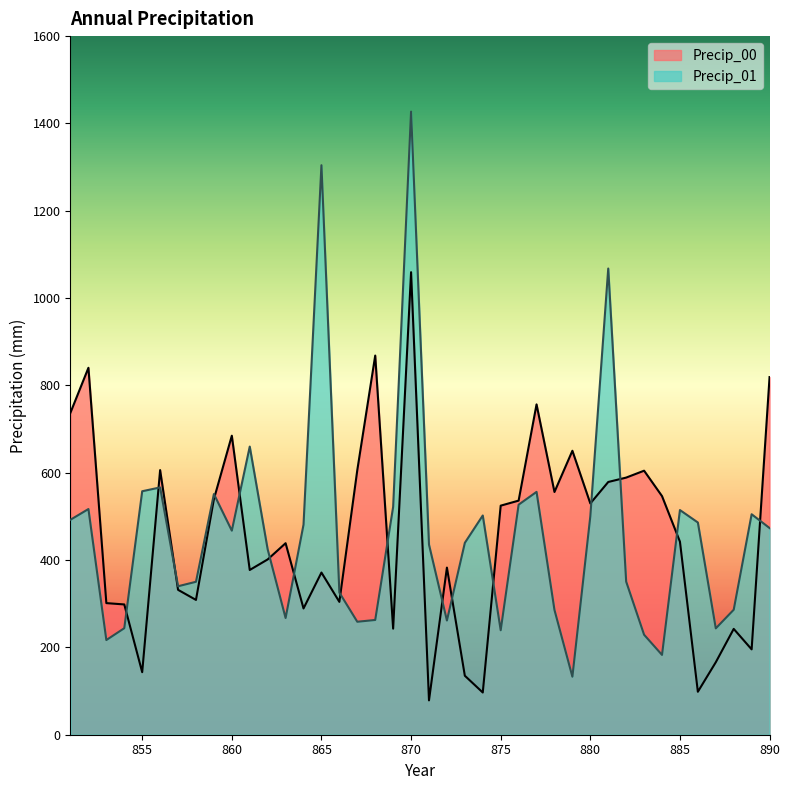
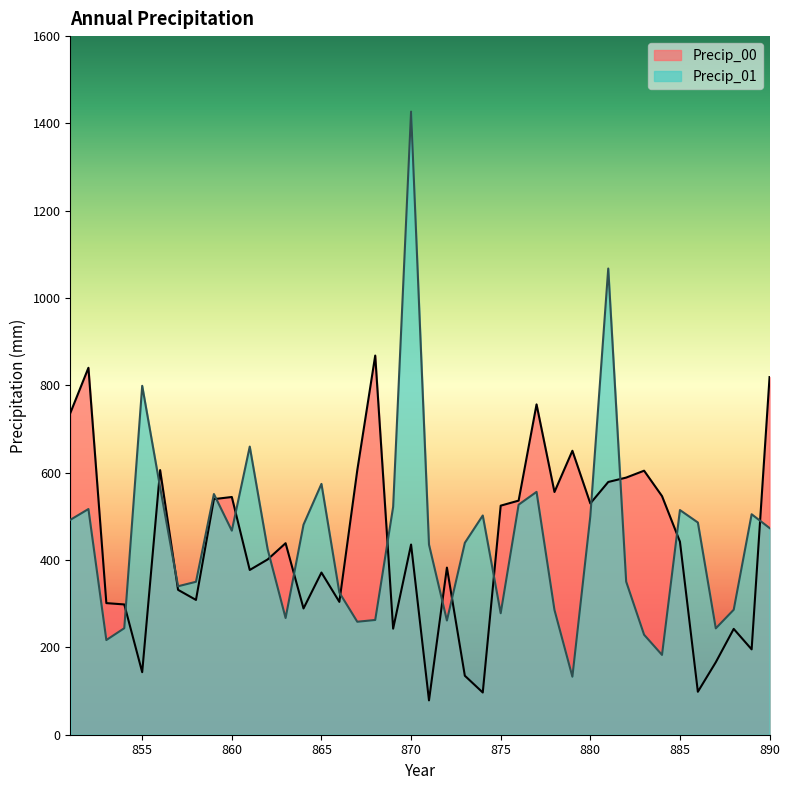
  {
    "Precip_00": {
      "855": 140,
-     "860": 680,
+     "860": 540,
      "865": 370,
-     "870": 1060,
+     "870": 440,
      "875": 520,
      "880": 530,
      "885": 440,
      "890": 820
    },
    "Precip_01": {
-     "855": 560,
+     "855": 800,
      "860": 470,
-     "865": 1300,
+     "865": 570,
      "870": 1430,
-     "875": 240,
+     "875": 280,
      "880": 500,
      "885": 510,
      "890": 470
    }
  }
